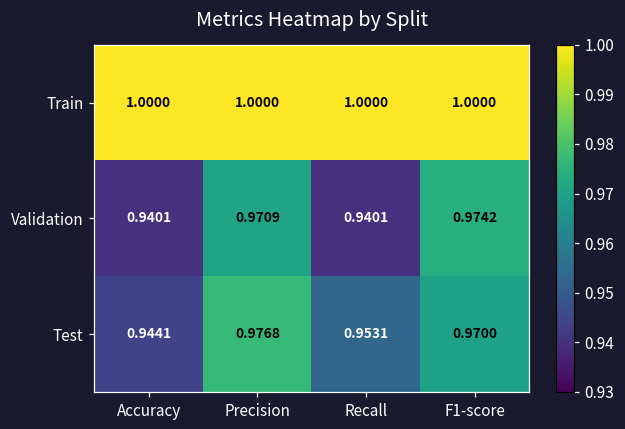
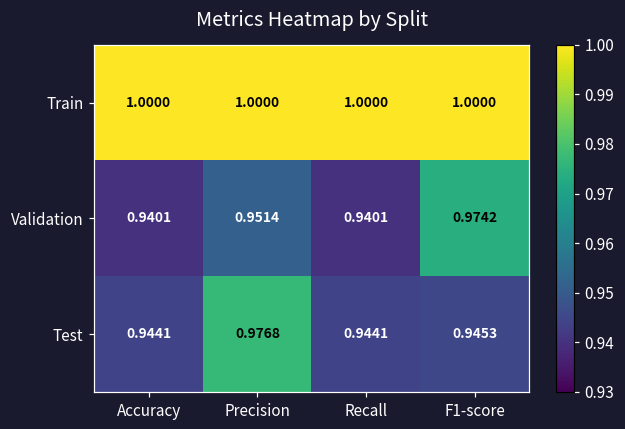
  {
    "Train": {
      "Accuracy": 1.0000,
      "Precision": 1.0000,
      "Recall": 1.0000,
      "F1-score": 1.0000
    },
    "Validation": {
      "Accuracy": 0.9401,
-     "Precision": 0.9709,
+     "Precision": 0.9514,
      "Recall": 0.9401,
      "F1-score": 0.9742
    },
    "Test": {
      "Accuracy": 0.9441,
      "Precision": 0.9768,
-     "Recall": 0.9531,
-     "F1-score": 0.9700
+     "Recall": 0.9441,
+     "F1-score": 0.9453
    }
  }
